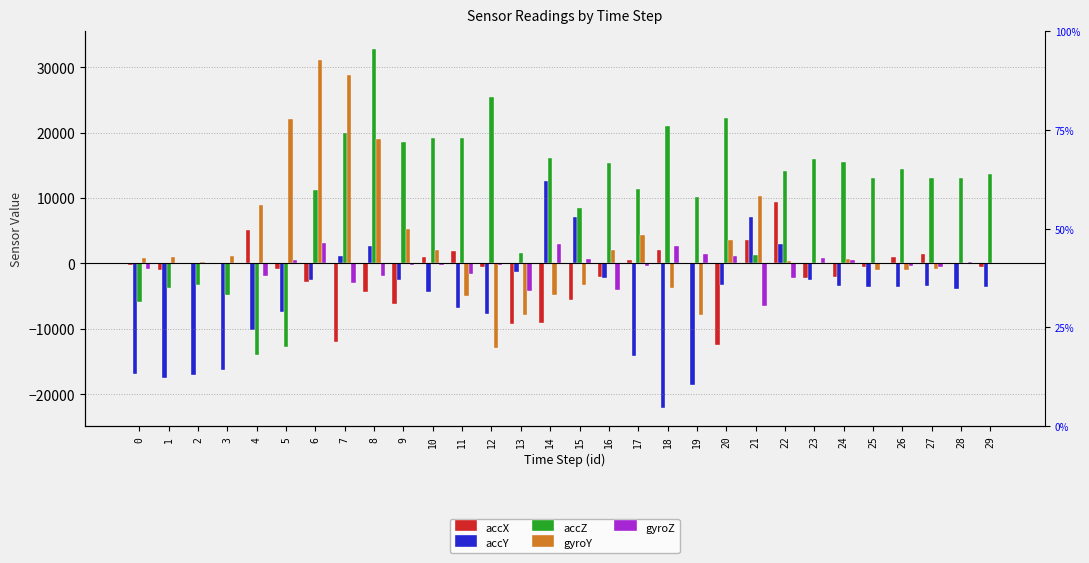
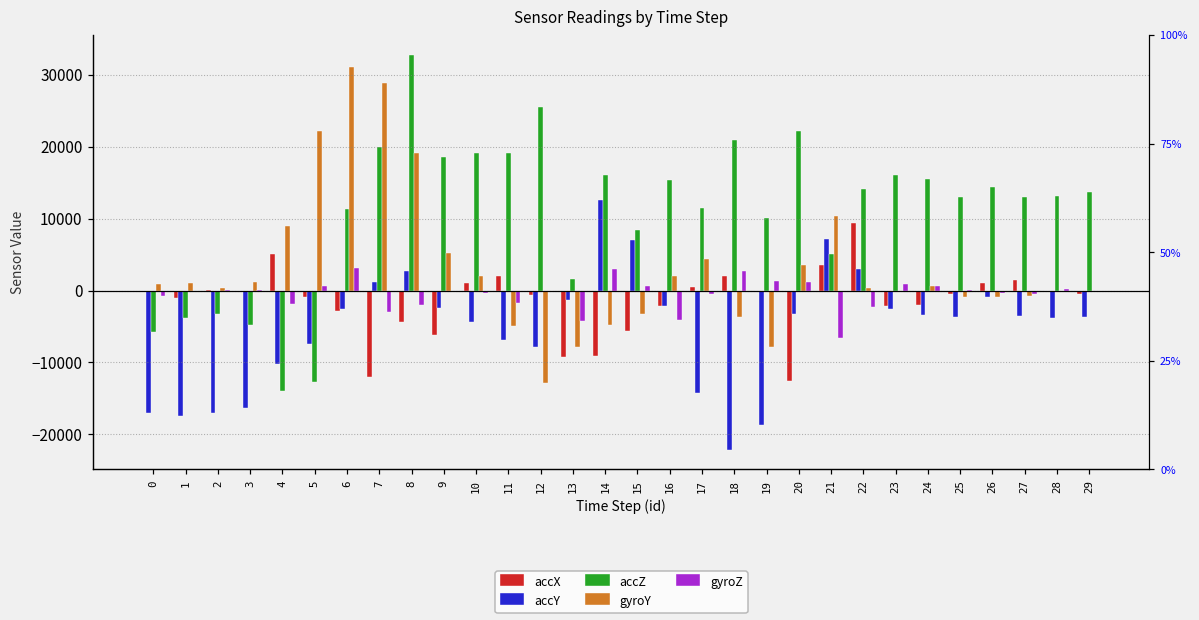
  {
    "accX": {
      "1": -1000,
      "4": 5000,
      "5": -1000,
      "6": -3000,
      "7": -12000,
      "8": -4000,
      "9": -6000,
      "10": 1000,
      "11": 2000,
      "12": -1000,
      "13": -9000,
      "14": -9000,
      "15": -6000,
      "16": -2000,
      "17": 1000,
      "18": 2000,
      "20": -13000,
      "21": 4000,
      "22": 9000,
      "23": -2000,
      "24": -2000,
      "25": -1000,
      "26": 1000,
      "27": 1000,
      "28": 0,
      "29": 0
    },
    "accY": {
      "0": -17000,
      "1": -17000,
      "2": -17000,
      "3": -16000,
      "4": -10000,
      "5": -7000,
      "6": -3000,
      "7": 1000,
      "8": 3000,
      "9": -2000,
      "10": -4000,
      "11": -7000,
      "12": -8000,
      "13": -1000,
      "14": 13000,
      "15": 7000,
      "16": -2000,
      "17": -14000,
      "18": -22000,
      "19": -19000,
      "20": -3000,
      "21": 7000,
      "22": 3000,
      "23": -3000,
      "24": -3000,
      "25": -4000,
-     "26": -4000,
+     "26": -1000,
      "27": -4000,
      "28": -4000,
      "29": -4000
    },
    "accZ": {
      "0": -6000,
      "1": -4000,
      "2": -3000,
      "3": -5000,
      "4": -14000,
      "5": -13000,
      "6": 11000,
      "7": 20000,
      "8": 33000,
      "9": 19000,
      "10": 19000,
      "11": 19000,
      "12": 25000,
      "13": 2000,
      "14": 16000,
      "15": 8000,
      "16": 15000,
      "17": 11000,
      "18": 21000,
      "19": 10000,
      "20": 22000,
-     "21": 1000,
+     "21": 5000,
      "22": 14000,
      "23": 16000,
      "24": 16000,
      "25": 13000,
      "26": 14000,
      "27": 13000,
      "28": 13000,
      "29": 14000
    },
    "gyroY": {
      "0": 1000,
      "1": 1000,
      "3": 1000,
      "4": 9000,
      "5": 22000,
      "6": 31000,
      "7": 29000,
      "8": 19000,
      "9": 5000,
      "10": 2000,
      "11": -5000,
      "12": -13000,
      "13": -8000,
      "14": -5000,
      "15": -3000,
      "16": 2000,
      "17": 4000,
      "18": -4000,
      "19": -8000,
      "20": 4000,
      "21": 10000,
      "22": 0,
      "24": 1000,
      "25": -1000,
      "26": -1000,
      "27": -1000
    },
    "gyroZ": {
      "0": -1000,
      "4": -2000,
      "5": 1000,
      "6": 3000,
      "7": -3000,
      "8": -2000,
      "11": -2000,
      "13": -4000,
      "14": 3000,
      "15": 1000,
      "16": -4000,
      "17": 0,
      "18": 3000,
      "19": 1000,
      "20": 1000,
      "21": -7000,
      "22": -2000,
      "23": 1000,
      "24": 1000,
      "27": -1000,
      "29": 0
    }
  }
